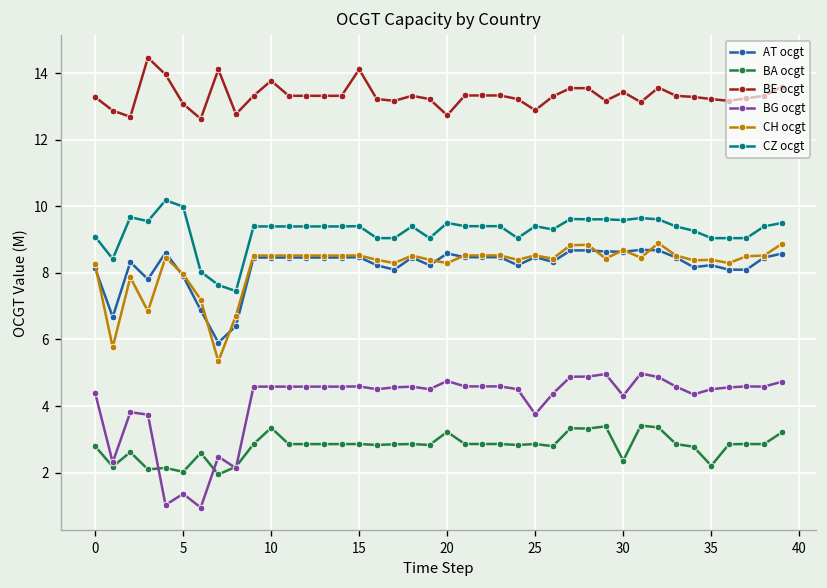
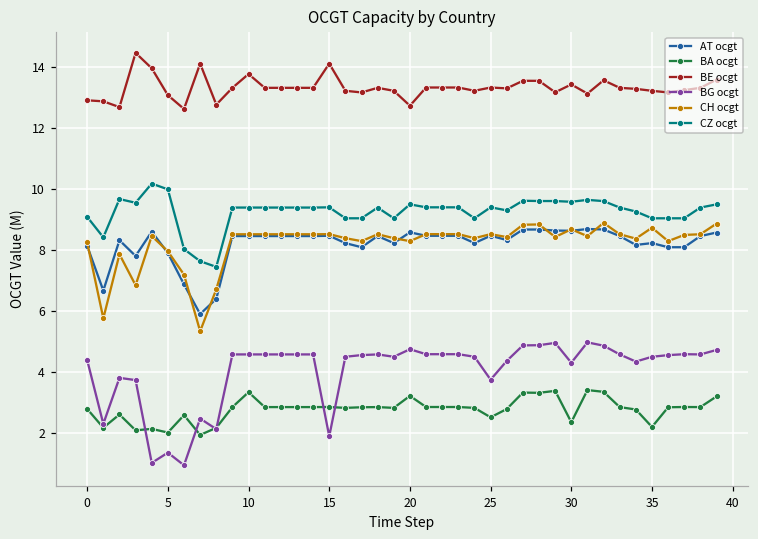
  {
    "BA ocgt": {
      "0": 2.8,
      "5": 2.0,
      "10": 3.3,
      "15": 2.9,
      "20": 3.2,
-     "25": 2.9,
+     "25": 2.5,
      "30": 2.4,
      "35": 2.2
    },
    "BE ocgt": {
-     "0": 13.3,
+     "0": 12.9,
      "5": 13.1,
      "10": 13.8,
      "15": 14.1,
      "20": 12.7,
-     "25": 12.9,
+     "25": 13.3,
      "30": 13.4,
      "35": 13.2
    },
    "BG ocgt": {
      "0": 4.4,
      "5": 1.4,
      "10": 4.6,
-     "15": 4.6,
+     "15": 1.9,
      "20": 4.8,
      "25": 3.8,
      "30": 4.3,
      "35": 4.5
    },
    "CH ocgt": {
      "0": 8.3,
      "20": 8.3,
-     "35": 8.4
+     "35": 8.7
    }
  }
